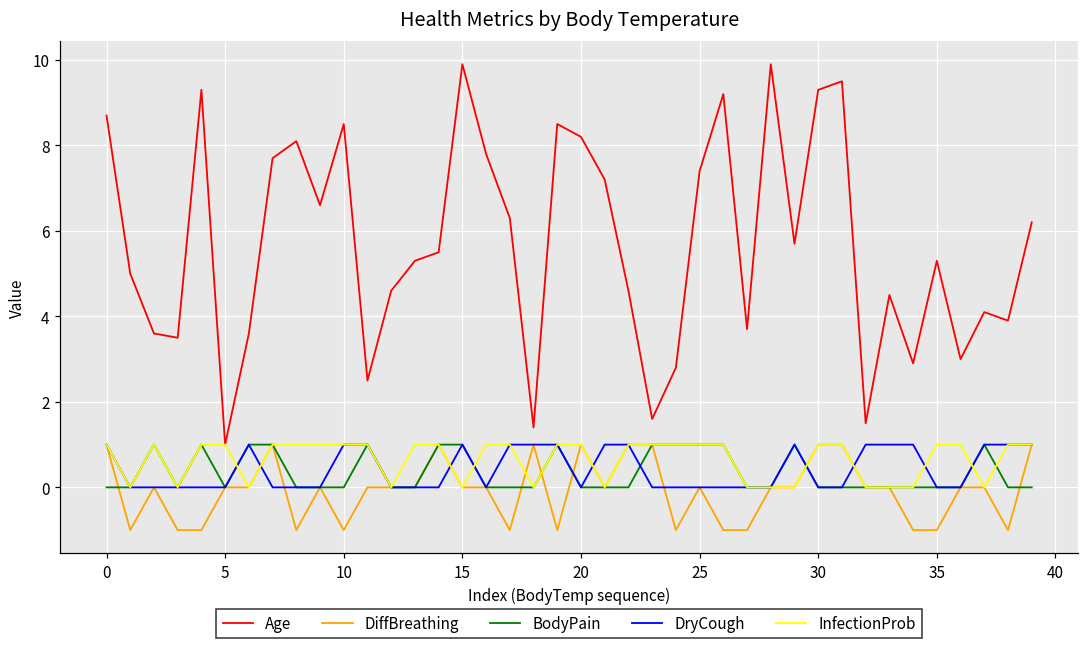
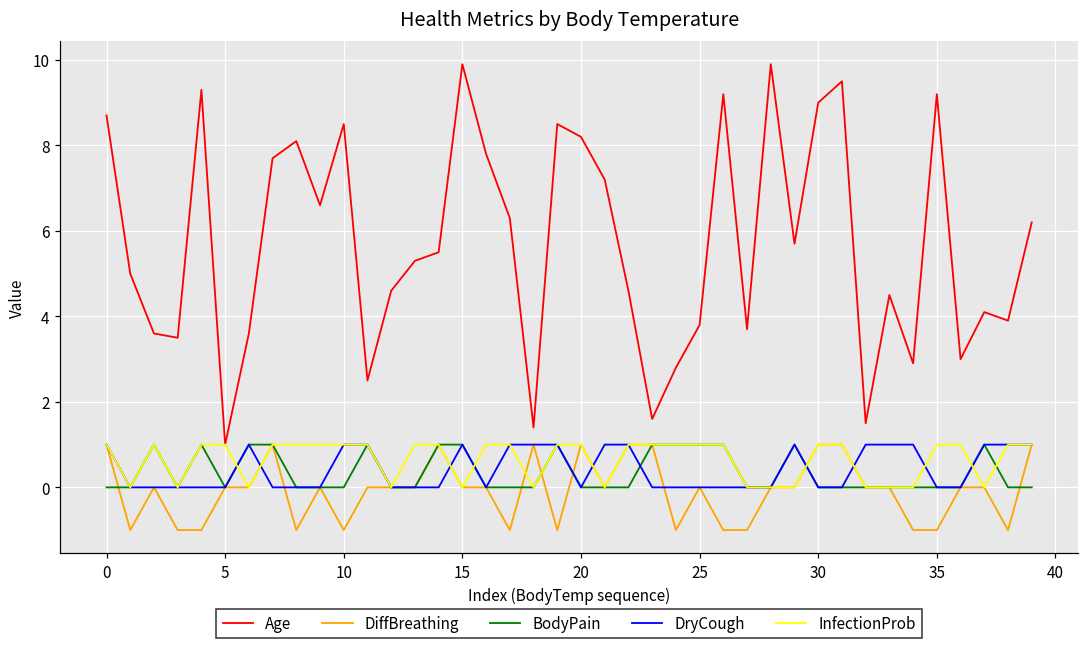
  {
    "Age": {
      "0": 8.7,
      "10": 8.5,
      "15": 9.9,
      "20": 8.2,
-     "25": 7.4,
-     "30": 9.3,
-     "35": 5.3
+     "25": 3.8,
+     "30": 9.0,
+     "35": 9.2
    },
    "DiffBreathing": {
      "10": -1.0,
      "35": -1.0
    },
    "BodyPain": {
      "0": 0.0,
      "10": 0.0
    },
    "InfectionProb": {
      "35": 1.0
    }
  }
